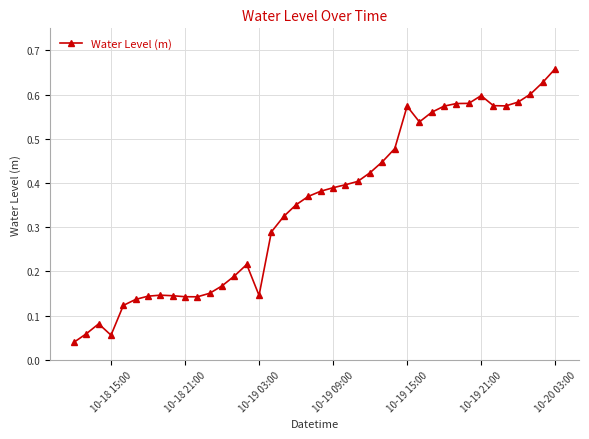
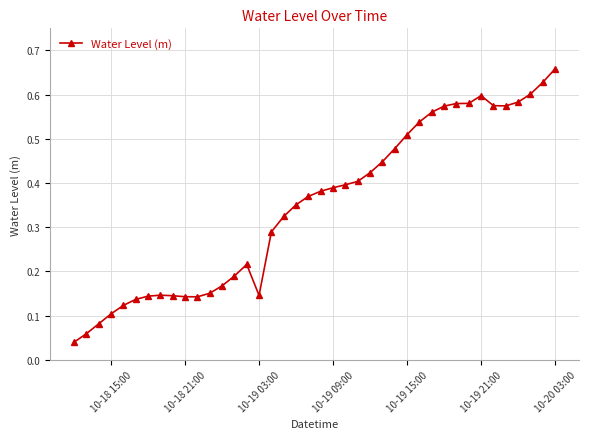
  {
-   "10-18 15:00": 0.06,
+   "10-18 15:00": 0.10,
    "10-18 21:00": 0.14,
    "10-19 03:00": 0.15,
    "10-19 09:00": 0.39,
-   "10-19 15:00": 0.57,
+   "10-19 15:00": 0.51,
    "10-19 21:00": 0.60,
    "10-20 03:00": 0.66
  }
